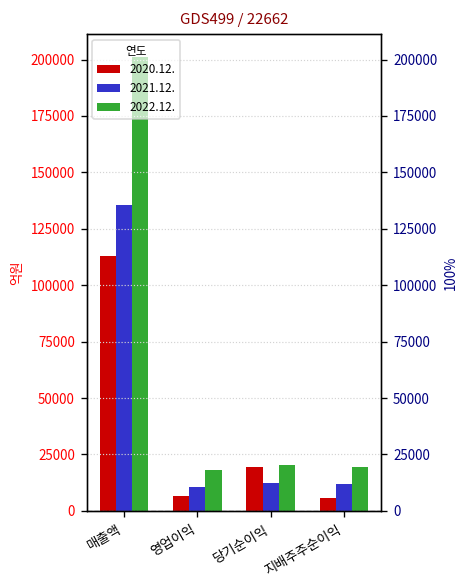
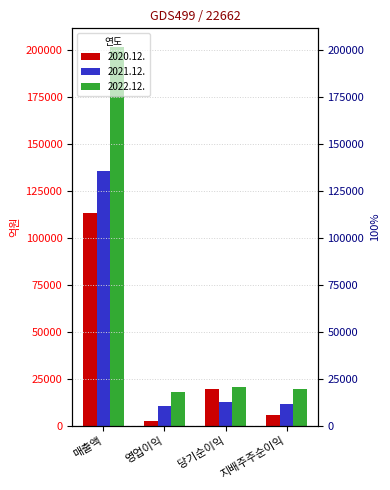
  {
    "2020.12.": {
      "매출액": 113000,
-     "영업이익": 7000,
+     "영업이익": 2000,
      "당기순이익": 20000,
      "지배주주순이익": 6000
    },
    "2021.12.": {
      "매출액": 136000,
      "영업이익": 11000,
      "당기순이익": 13000,
      "지배주주순이익": 12000
    },
    "2022.12.": {
      "영업이익": 18000,
      "당기순이익": 20000,
      "지배주주순이익": 20000
    }
  }
